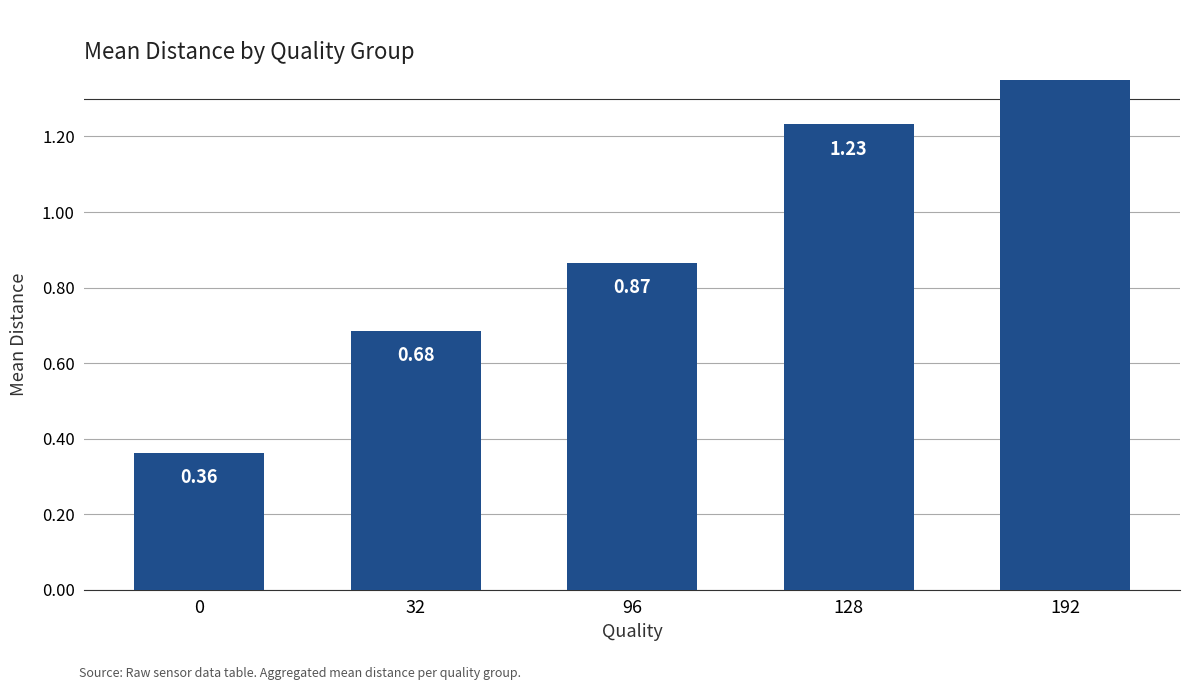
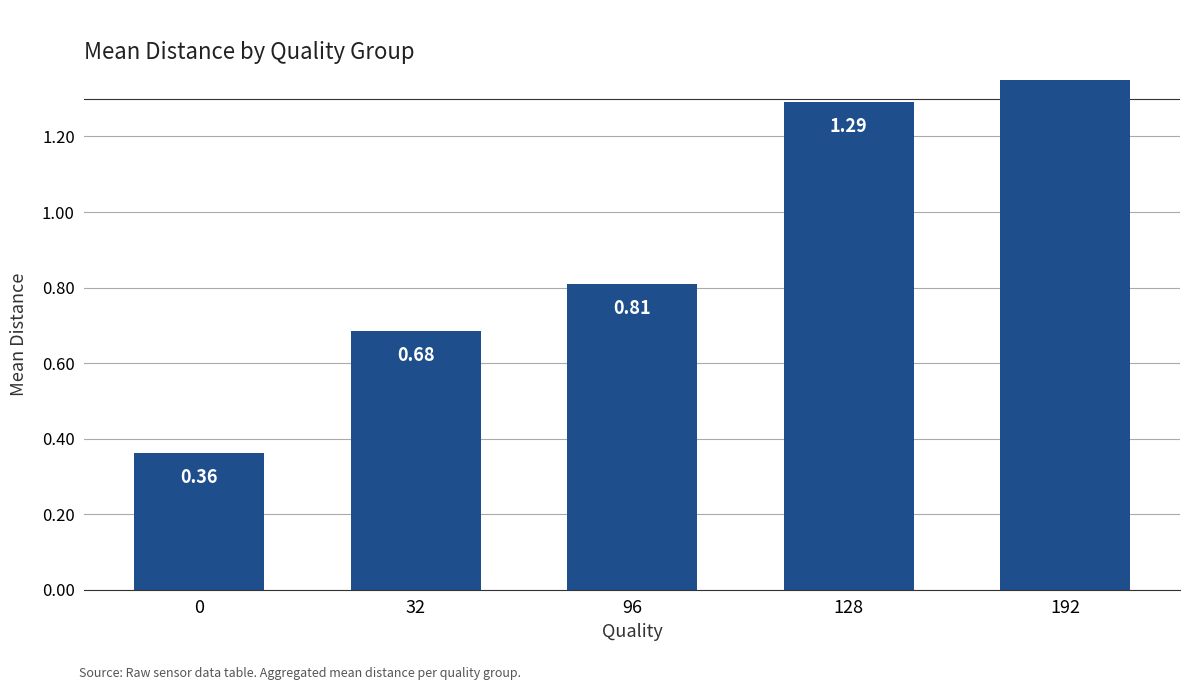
  {
    "0": 0.36,
    "32": 0.68,
-   "96": 0.87,
-   "128": 1.23
+   "96": 0.81,
+   "128": 1.29
  }
